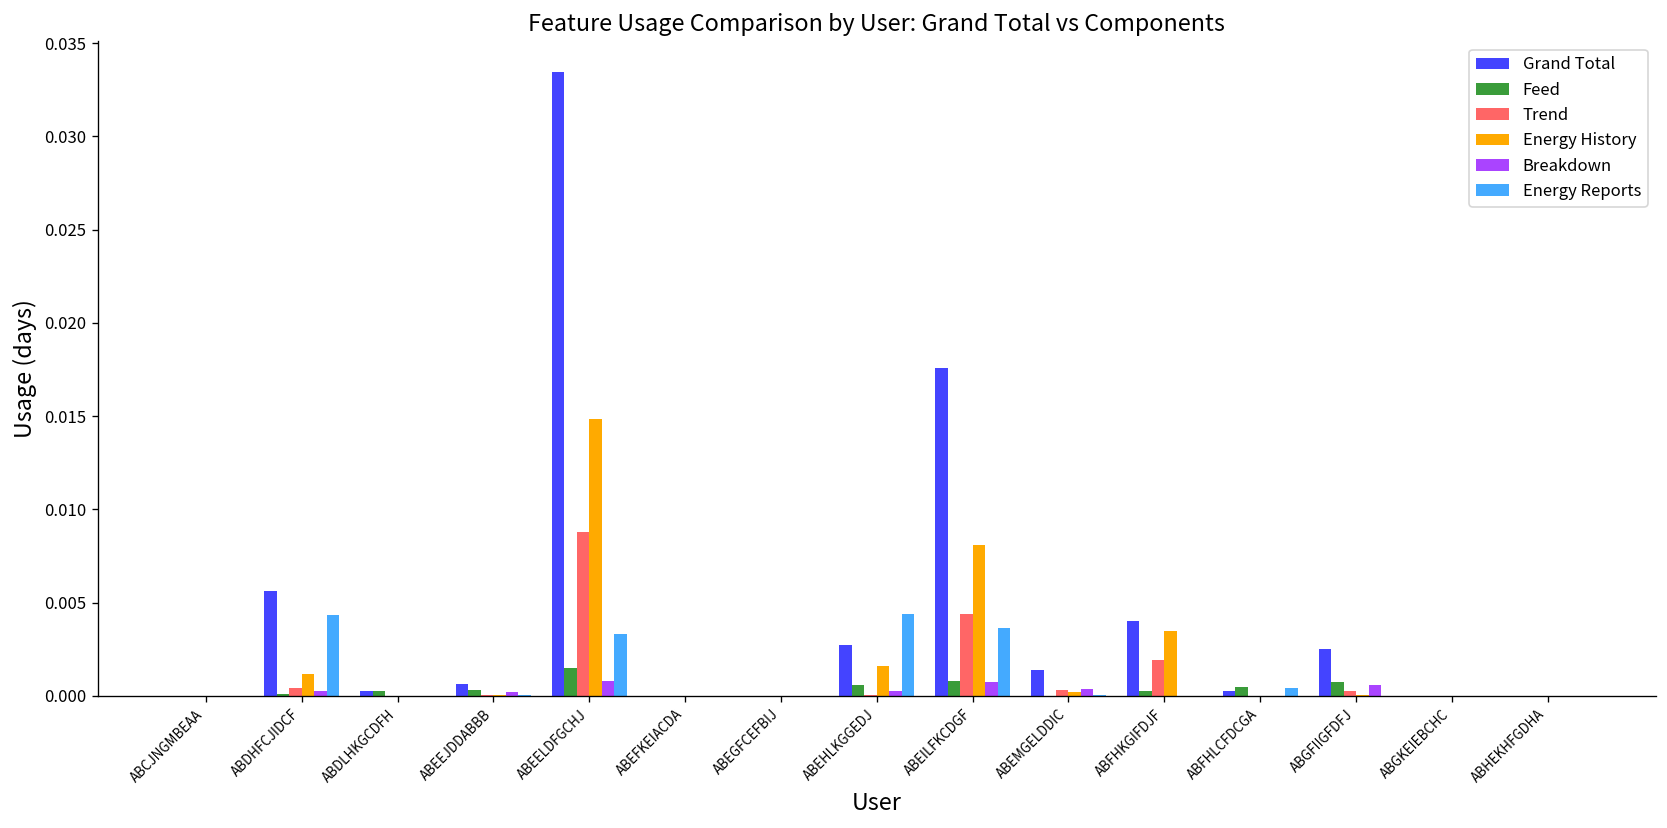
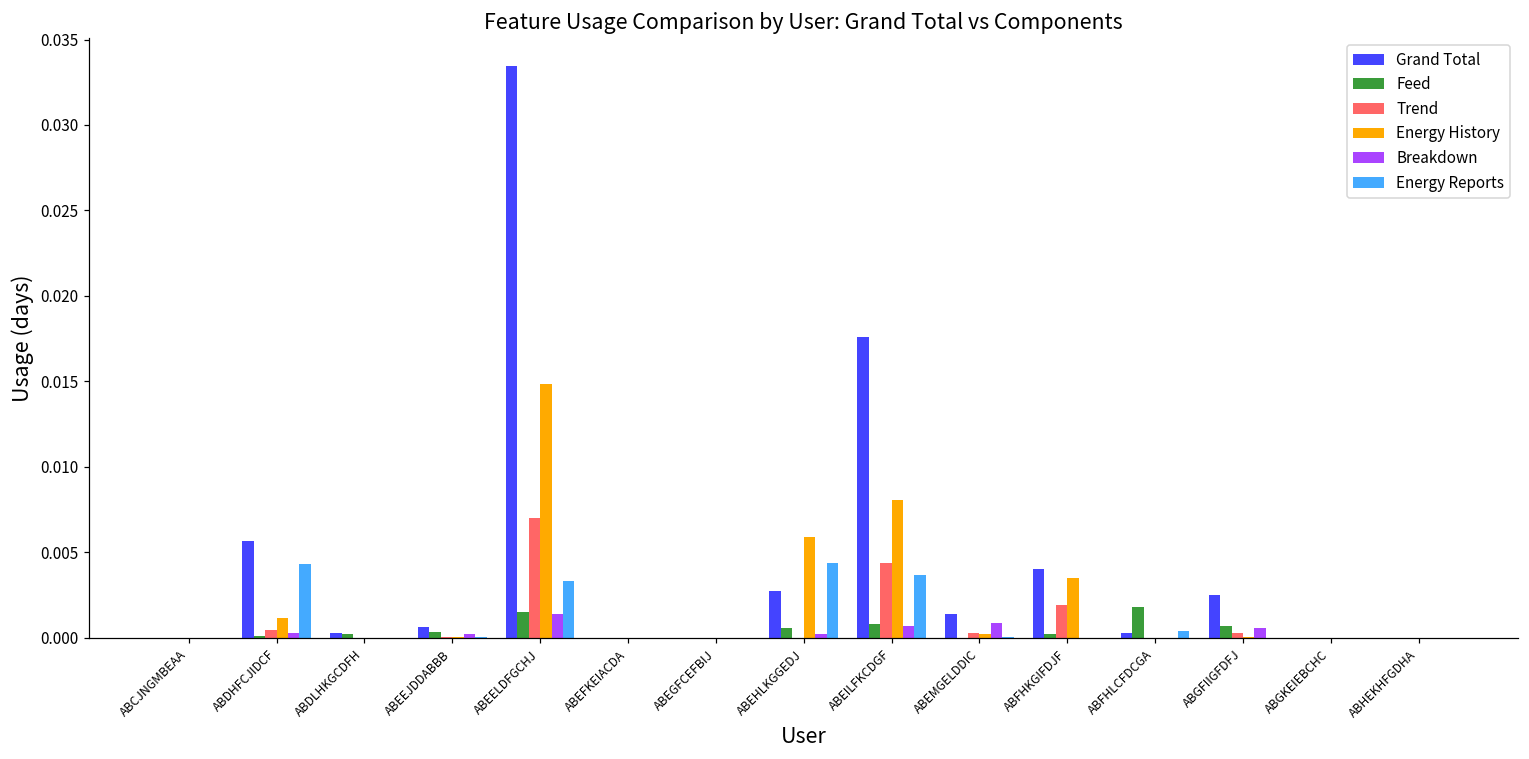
  {
    "Grand Total": {
      "ABCJNGMBEAA": 0.0000,
      "ABDHFCJIDCF": 0.0056,
      "ABDLHKGCDFH": 0.0003,
      "ABEEJDDABBB": 0.0007,
      "ABEELDFGCHJ": 0.0334,
      "ABEFKEIACDA": 0.0000,
      "ABEGFCEFBIJ": 0.0000,
      "ABEHLKGGEDJ": 0.0027,
      "ABEILFKCDGF": 0.0176,
      "ABEMGELDDIC": 0.0014,
      "ABFHKGIFDJF": 0.0040,
      "ABFHLCFDCGA": 0.0003,
      "ABGFIIGFDFJ": 0.0025,
      "ABGKEIEBCHC": 0.0000
    },
    "Feed": {
      "ABCJNGMBEAA": 0.0000,
      "ABDLHKGCDFH": 0.0003,
      "ABEEJDDABBB": 0.0003,
      "ABEELDFGCHJ": 0.0015,
      "ABEFKEIACDA": 0.0000,
      "ABEGFCEFBIJ": 0.0000,
      "ABEHLKGGEDJ": 0.0006,
      "ABEILFKCDGF": 0.0008,
      "ABEMGELDDIC": 0.0000,
      "ABFHKGIFDJF": 0.0002,
-     "ABFHLCFDCGA": 0.0005,
+     "ABFHLCFDCGA": 0.0018,
      "ABGFIIGFDFJ": 0.0007,
      "ABGKEIEBCHC": 0.0000,
      "ABHEKHFGDHA": 0.0000
    },
    "Trend": {
      "ABCJNGMBEAA": 0.0000,
      "ABDHFCJIDCF": 0.0004,
-     "ABEELDFGCHJ": 0.0088,
+     "ABEELDFGCHJ": 0.0070,
      "ABEFKEIACDA": 0.0000,
      "ABEGFCEFBIJ": 0.0000,
      "ABEILFKCDGF": 0.0044,
      "ABEMGELDDIC": 0.0003,
      "ABFHKGIFDJF": 0.0019,
      "ABFHLCFDCGA": 0.0000,
      "ABGFIIGFDFJ": 0.0003,
      "ABGKEIEBCHC": 0.0000
    },
    "Energy History": {
      "ABCJNGMBEAA": 0.0000,
      "ABDHFCJIDCF": 0.0012,
      "ABDLHKGCDFH": 0.0000,
      "ABEELDFGCHJ": 0.0148,
      "ABEFKEIACDA": 0.0000,
      "ABEGFCEFBIJ": 0.0000,
-     "ABEHLKGGEDJ": 0.0016,
+     "ABEHLKGGEDJ": 0.0059,
      "ABEILFKCDGF": 0.0081,
      "ABEMGELDDIC": 0.0002,
      "ABFHKGIFDJF": 0.0035,
      "ABFHLCFDCGA": 0.0000,
      "ABGKEIEBCHC": 0.0000,
      "ABHEKHFGDHA": 0.0000
    },
    "Breakdown": {
      "ABCJNGMBEAA": 0.0000,
      "ABDHFCJIDCF": 0.0003,
      "ABDLHKGCDFH": 0.0000,
      "ABEEJDDABBB": 0.0002,
-     "ABEELDFGCHJ": 0.0008,
+     "ABEELDFGCHJ": 0.0014,
      "ABEFKEIACDA": 0.0000,
      "ABEGFCEFBIJ": 0.0000,
      "ABEHLKGGEDJ": 0.0002,
      "ABEILFKCDGF": 0.0007,
-     "ABEMGELDDIC": 0.0003,
+     "ABEMGELDDIC": 0.0009,
      "ABFHKGIFDJF": 0.0000,
      "ABFHLCFDCGA": 0.0000,
      "ABGFIIGFDFJ": 0.0006,
      "ABGKEIEBCHC": 0.0000,
      "ABHEKHFGDHA": 0.0000
    },
    "Energy Reports": {
      "ABCJNGMBEAA": 0.0000,
      "ABDHFCJIDCF": 0.0043,
      "ABDLHKGCDFH": 0.0000,
      "ABEELDFGCHJ": 0.0033,
      "ABEFKEIACDA": 0.0000,
      "ABEGFCEFBIJ": 0.0000,
      "ABEHLKGGEDJ": 0.0044,
      "ABEILFKCDGF": 0.0036,
      "ABFHKGIFDJF": 0.0000,
      "ABFHLCFDCGA": 0.0004,
      "ABGFIIGFDFJ": 0.0000,
      "ABGKEIEBCHC": 0.0000,
      "ABHEKHFGDHA": 0.0000
    }
  }
